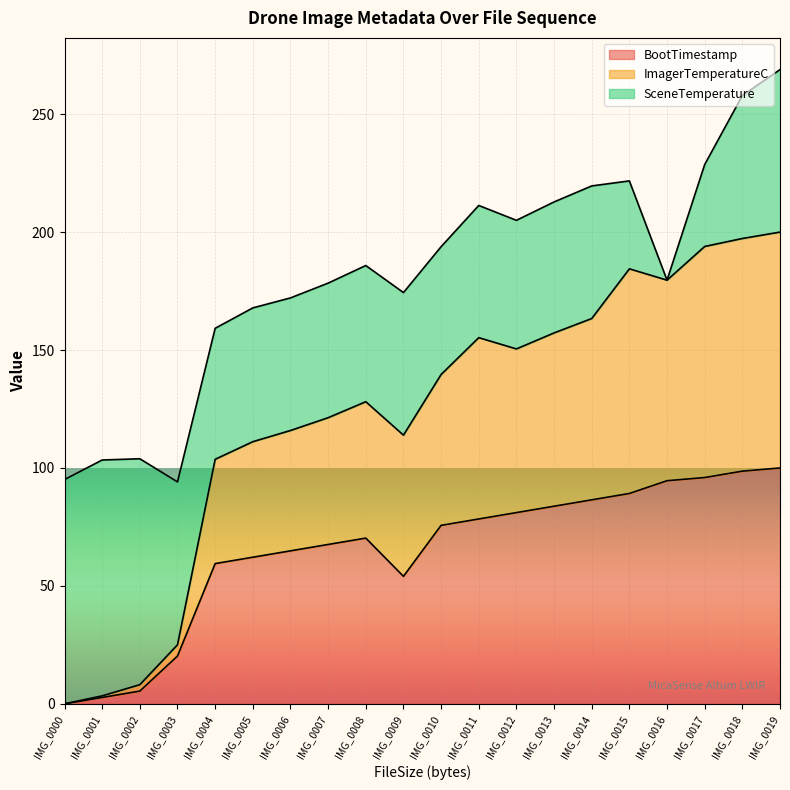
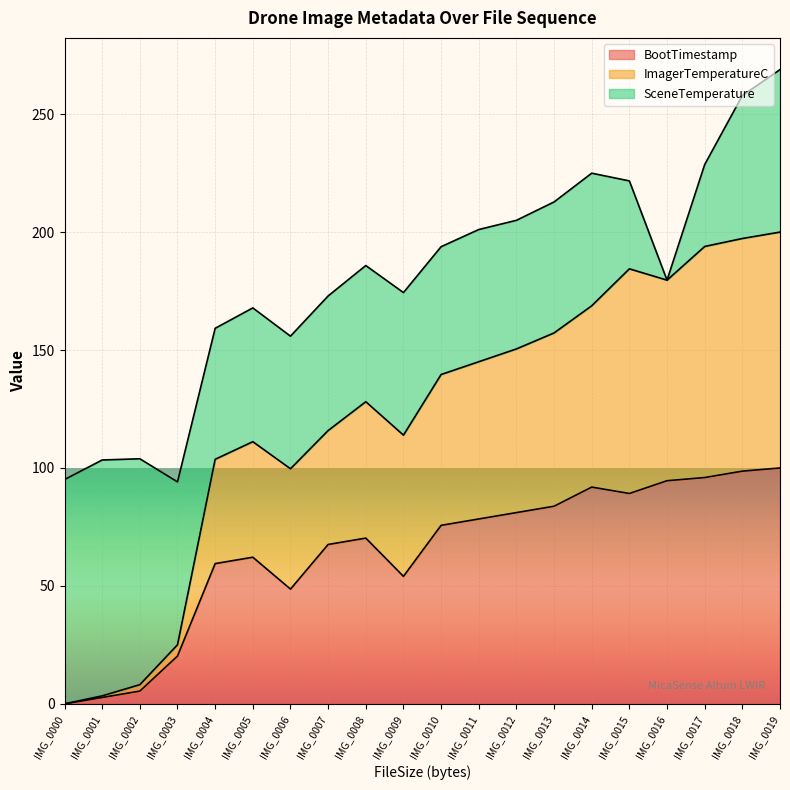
  {
    "BootTimestamp": {
      "IMG_0002": 5,
      "IMG_0003": 20,
      "IMG_0004": 59,
      "IMG_0005": 62,
-     "IMG_0006": 65,
+     "IMG_0006": 49,
      "IMG_0007": 68,
      "IMG_0008": 70,
      "IMG_0009": 54,
      "IMG_0010": 76,
      "IMG_0011": 78,
      "IMG_0012": 81,
      "IMG_0013": 84,
-     "IMG_0014": 86,
+     "IMG_0014": 92,
      "IMG_0015": 89,
      "IMG_0016": 95,
      "IMG_0017": 96,
      "IMG_0018": 99,
      "IMG_0019": 100
    },
    "ImagerTemperatureC": {
      "IMG_0002": 3,
      "IMG_0003": 5,
      "IMG_0004": 44,
      "IMG_0005": 49,
      "IMG_0006": 51,
-     "IMG_0007": 54,
+     "IMG_0007": 48,
      "IMG_0008": 58,
      "IMG_0009": 60,
      "IMG_0010": 64,
-     "IMG_0011": 77,
+     "IMG_0011": 67,
      "IMG_0012": 69,
      "IMG_0013": 73,
      "IMG_0014": 77,
      "IMG_0015": 95,
      "IMG_0017": 98,
      "IMG_0018": 99,
      "IMG_0019": 100
    },
    "SceneTemperature": {
      "IMG_0000": 95,
      "IMG_0001": 100,
      "IMG_0002": 96,
      "IMG_0003": 69,
      "IMG_0004": 56,
      "IMG_0005": 57,
      "IMG_0006": 56,
      "IMG_0007": 57,
      "IMG_0008": 58,
      "IMG_0009": 60,
      "IMG_0010": 54,
      "IMG_0011": 56,
      "IMG_0012": 55,
      "IMG_0013": 56,
      "IMG_0014": 56,
      "IMG_0015": 37,
      "IMG_0017": 35,
      "IMG_0019": 69
    }
  }
